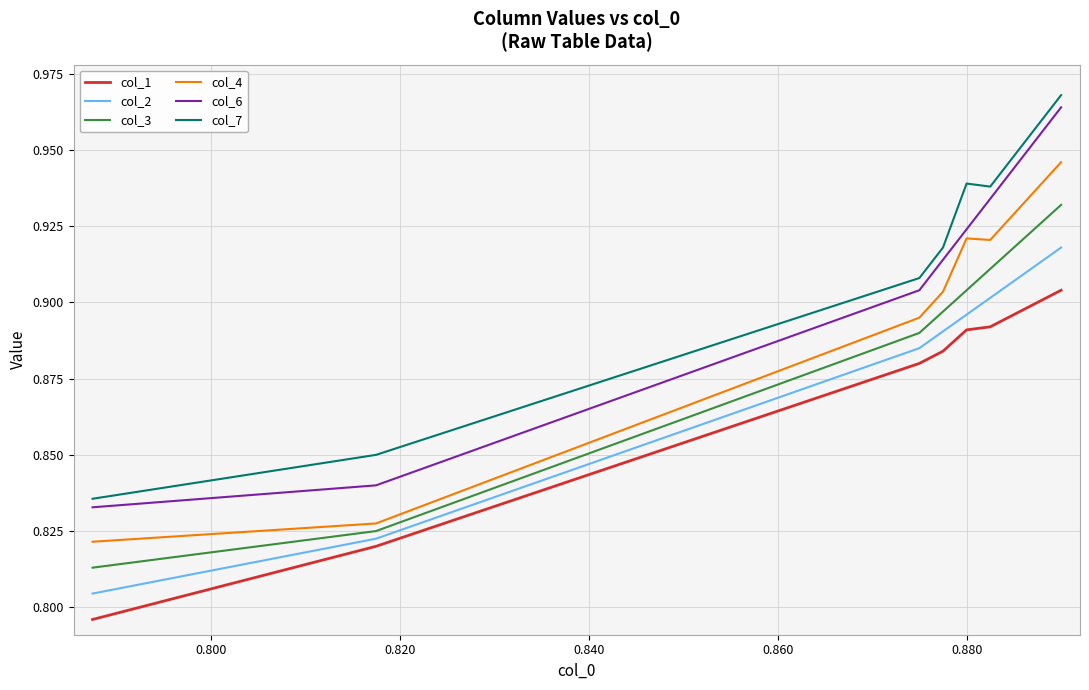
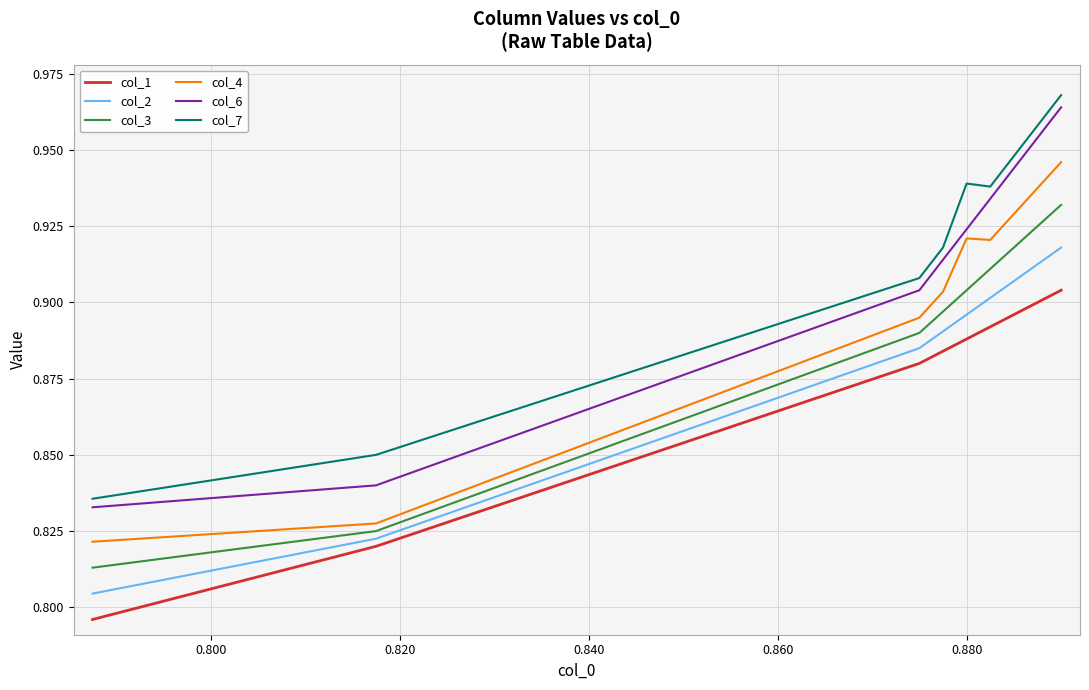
  {
    "col_1": {
-     "0.880": 0.891
+     "0.880": 0.888
    },
    "col_2": {
      "0.880": 0.896
    },
    "col_3": {
      "0.880": 0.904
    },
    "col_4": {
      "0.880": 0.921
    },
    "col_6": {
      "0.880": 0.924
    },
    "col_7": {
      "0.880": 0.939
    }
  }
